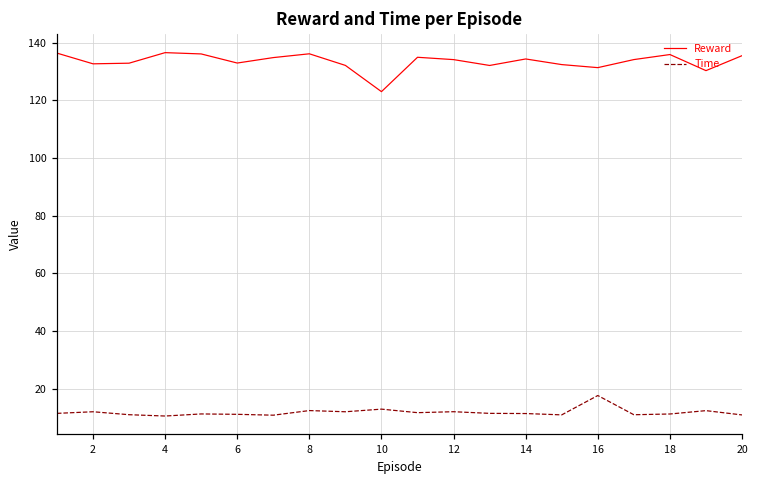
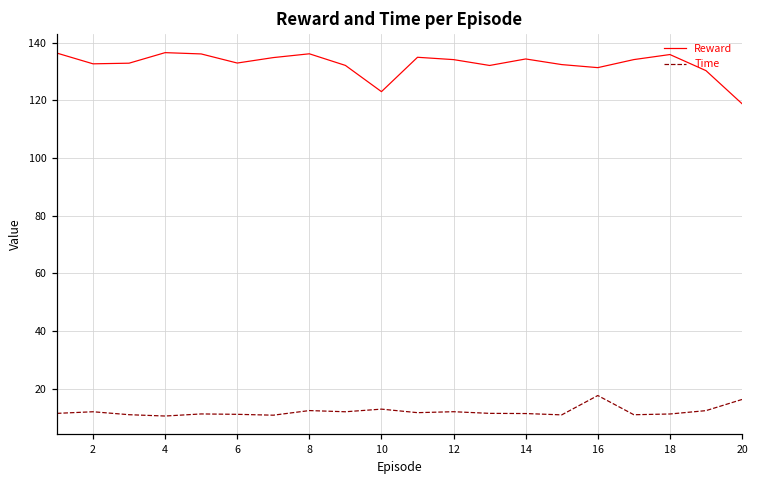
  {
    "Reward": {
      "2": 133,
      "4": 137,
      "6": 133,
      "8": 136,
      "10": 123,
      "12": 134,
      "14": 134,
      "16": 131,
      "18": 136,
-     "20": 135
+     "20": 119
    },
    "Time": {
      "2": 12,
      "4": 11,
      "6": 11,
      "8": 12,
      "10": 13,
      "12": 12,
      "14": 11,
      "16": 18,
      "18": 11,
-     "20": 11
+     "20": 16
    }
  }
